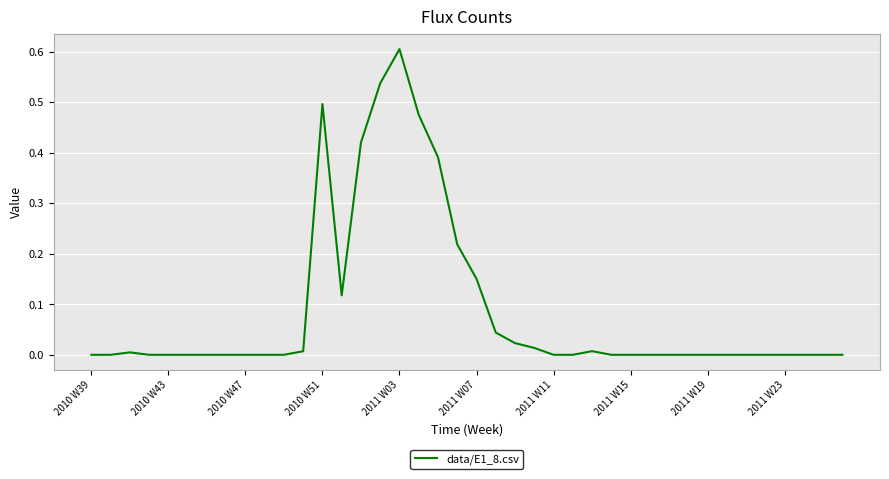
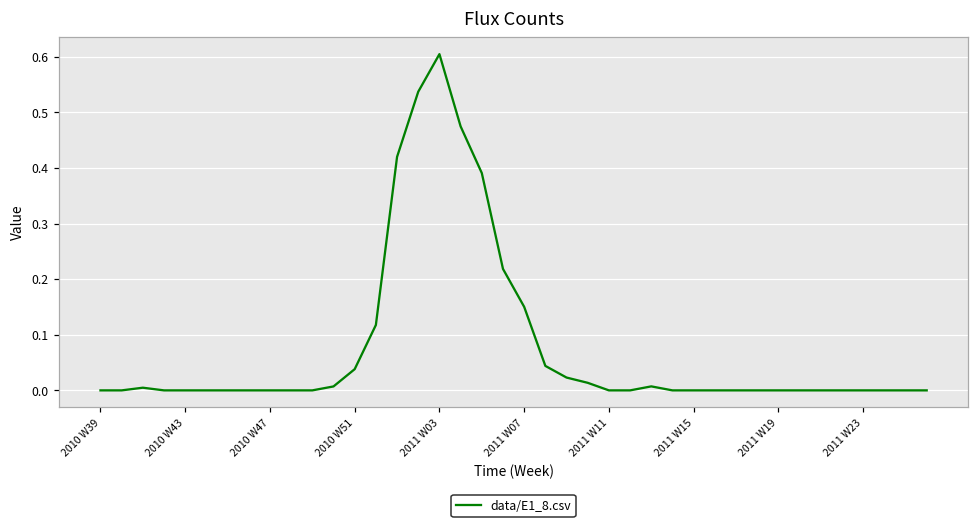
  {
    "2010 W39": 0.00,
    "2010 W43": 0.00,
    "2010 W47": 0.00,
-   "2010 W51": 0.50,
+   "2010 W51": 0.04,
    "2011 W03": 0.61,
    "2011 W07": 0.15,
    "2011 W11": 0.00,
    "2011 W15": 0.00,
    "2011 W19": 0.00,
    "2011 W23": 0.00
  }
